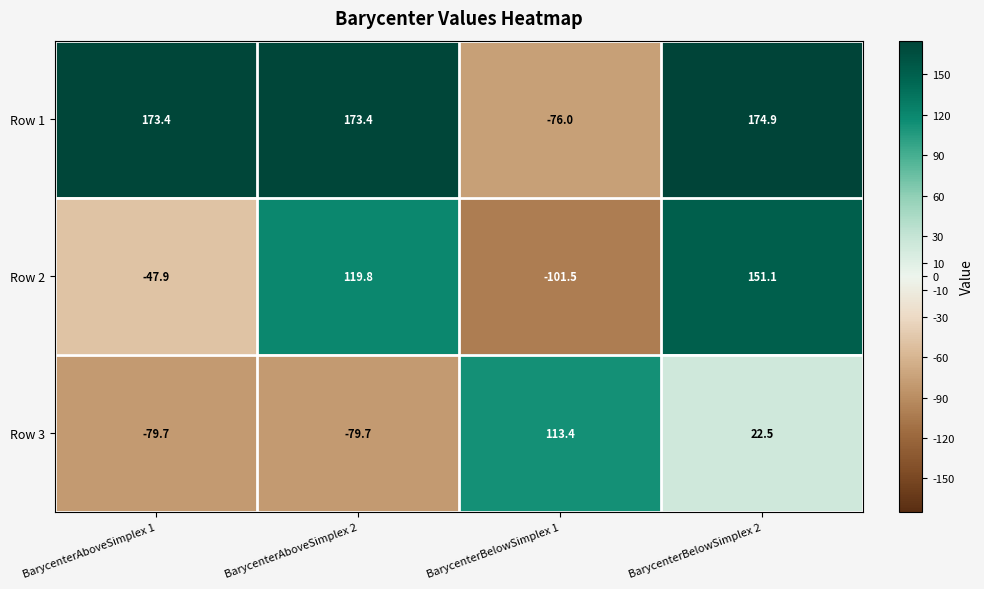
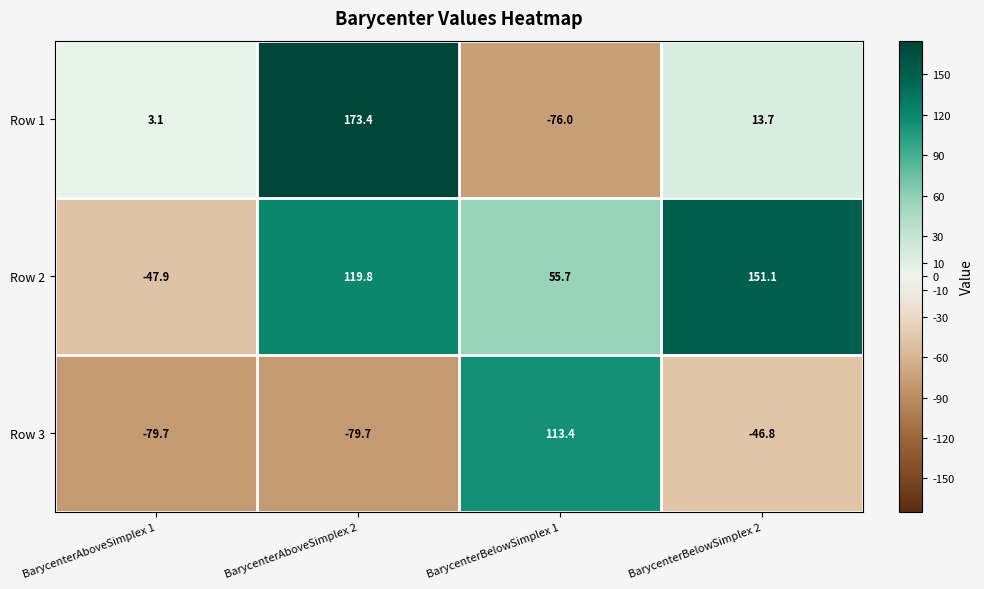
  {
    "Row 1": {
-     "BarycenterAboveSimplex 1": 173.4,
+     "BarycenterAboveSimplex 1": 3.1,
      "BarycenterAboveSimplex 2": 173.4,
      "BarycenterBelowSimplex 1": -76.0,
-     "BarycenterBelowSimplex 2": 174.9
+     "BarycenterBelowSimplex 2": 13.7
    },
    "Row 2": {
      "BarycenterAboveSimplex 1": -47.9,
      "BarycenterAboveSimplex 2": 119.8,
-     "BarycenterBelowSimplex 1": -101.5,
+     "BarycenterBelowSimplex 1": 55.7,
      "BarycenterBelowSimplex 2": 151.1
    },
    "Row 3": {
      "BarycenterAboveSimplex 1": -79.7,
      "BarycenterAboveSimplex 2": -79.7,
      "BarycenterBelowSimplex 1": 113.4,
-     "BarycenterBelowSimplex 2": 22.5
+     "BarycenterBelowSimplex 2": -46.8
    }
  }
